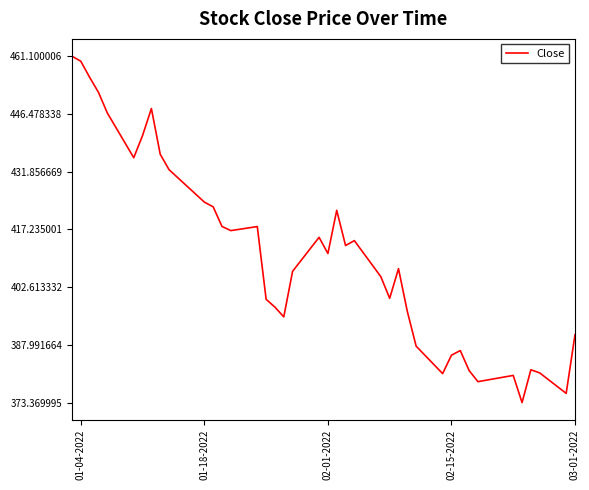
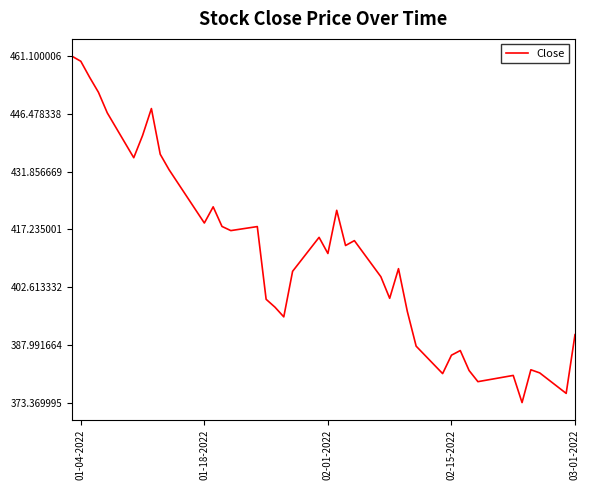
  {
    "01-04-2022": 460,
-   "01-18-2022": 424,
+   "01-18-2022": 419,
    "02-01-2022": 411,
    "02-15-2022": 385,
    "03-01-2022": 391
  }
